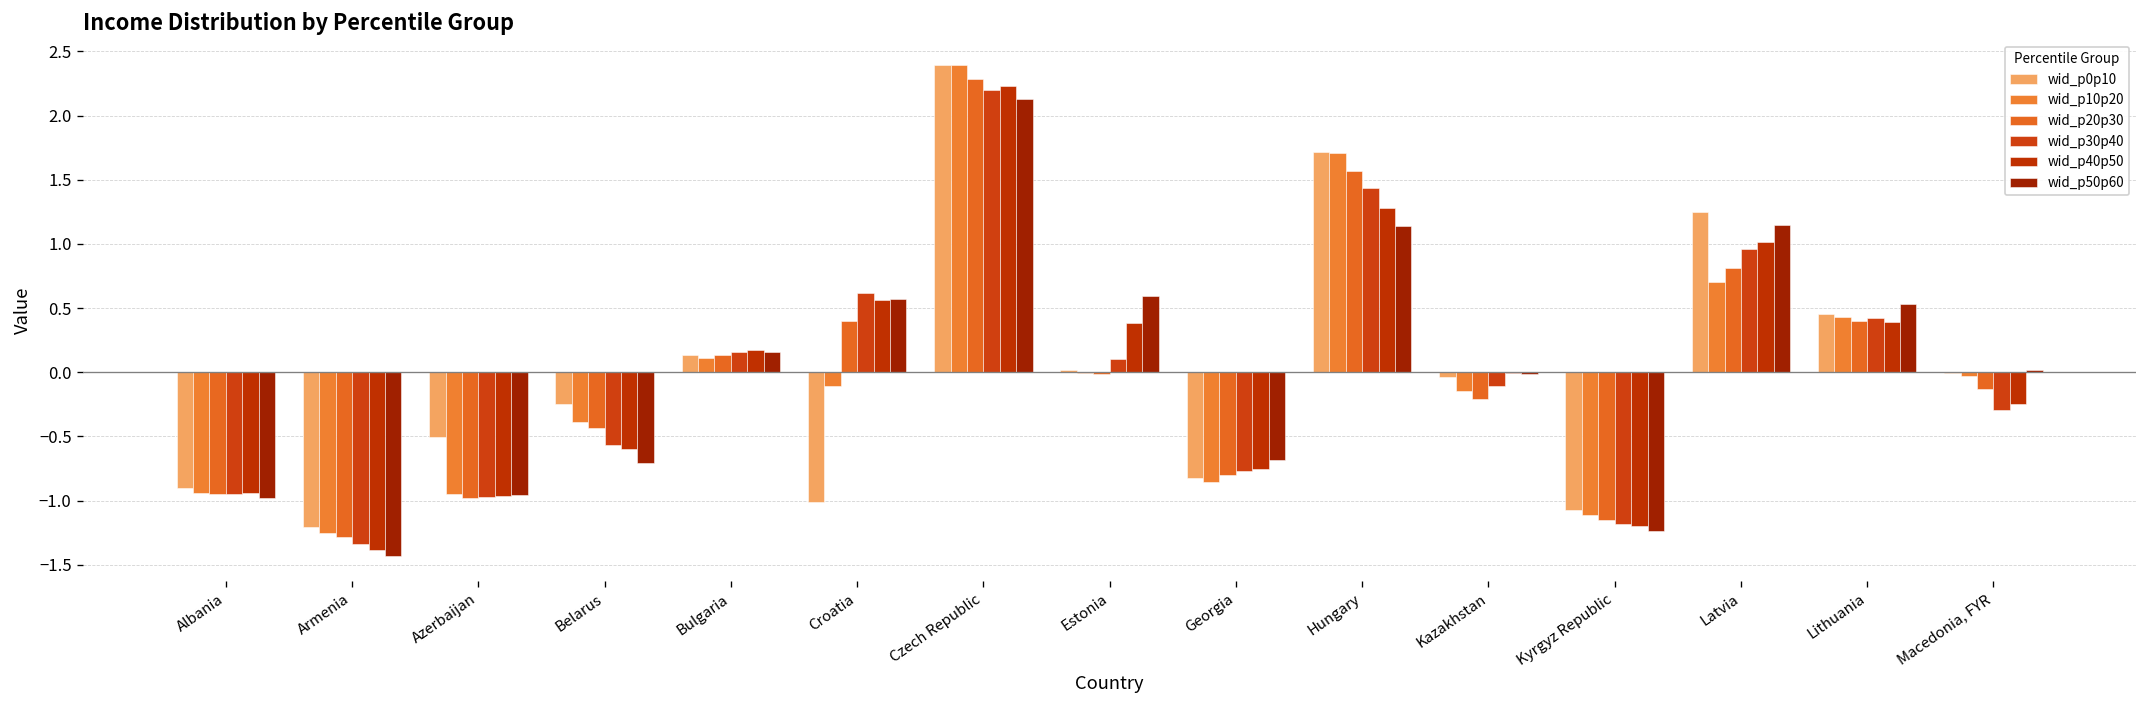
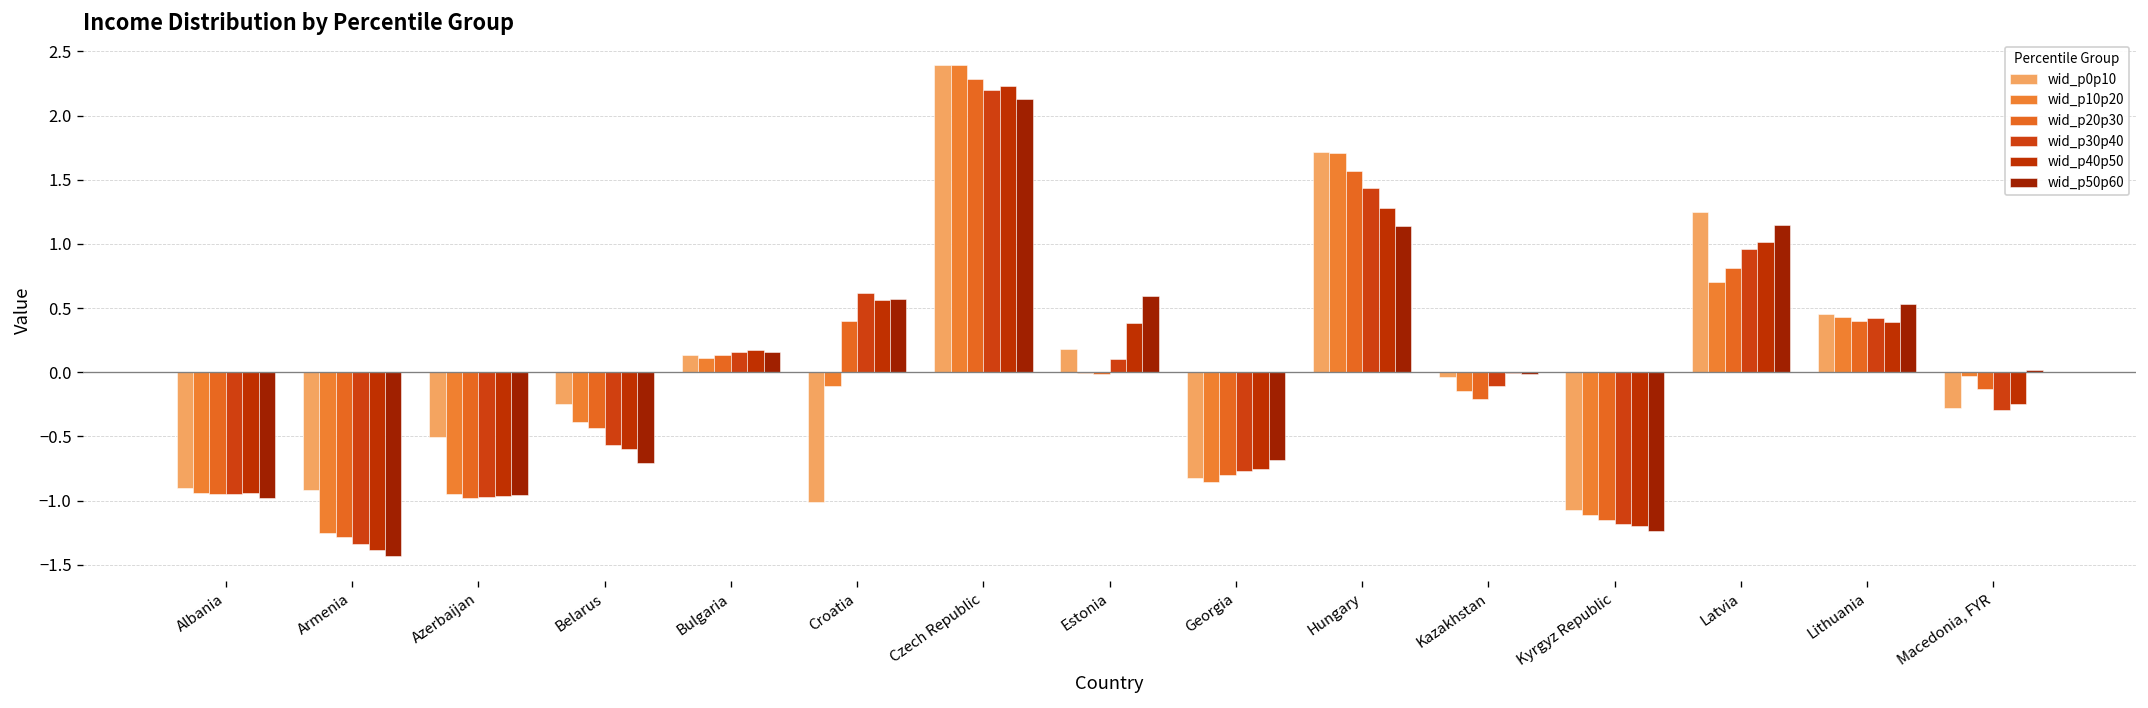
  {
    "wid_p0p10": {
      "Albania": -0.90,
-     "Armenia": -1.21,
+     "Armenia": -0.92,
      "Azerbaijan": -0.51,
      "Belarus": -0.25,
      "Bulgaria": 0.14,
      "Croatia": -1.01,
      "Czech Republic": 2.40,
-     "Estonia": 0.02,
+     "Estonia": 0.18,
      "Georgia": -0.82,
      "Hungary": 1.72,
      "Kazakhstan": -0.04,
      "Kyrgyz Republic": -1.07,
      "Latvia": 1.25,
      "Lithuania": 0.45,
-     "Macedonia, FYR": 0.00
+     "Macedonia, FYR": -0.28
    }
  }
